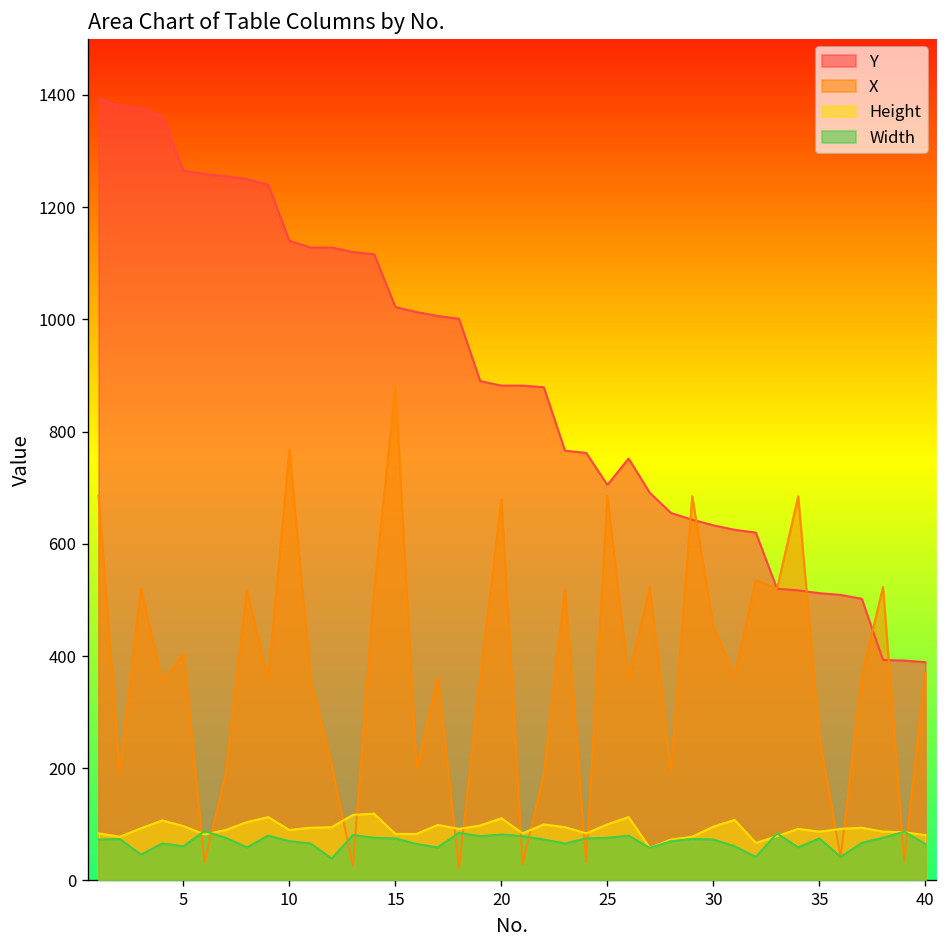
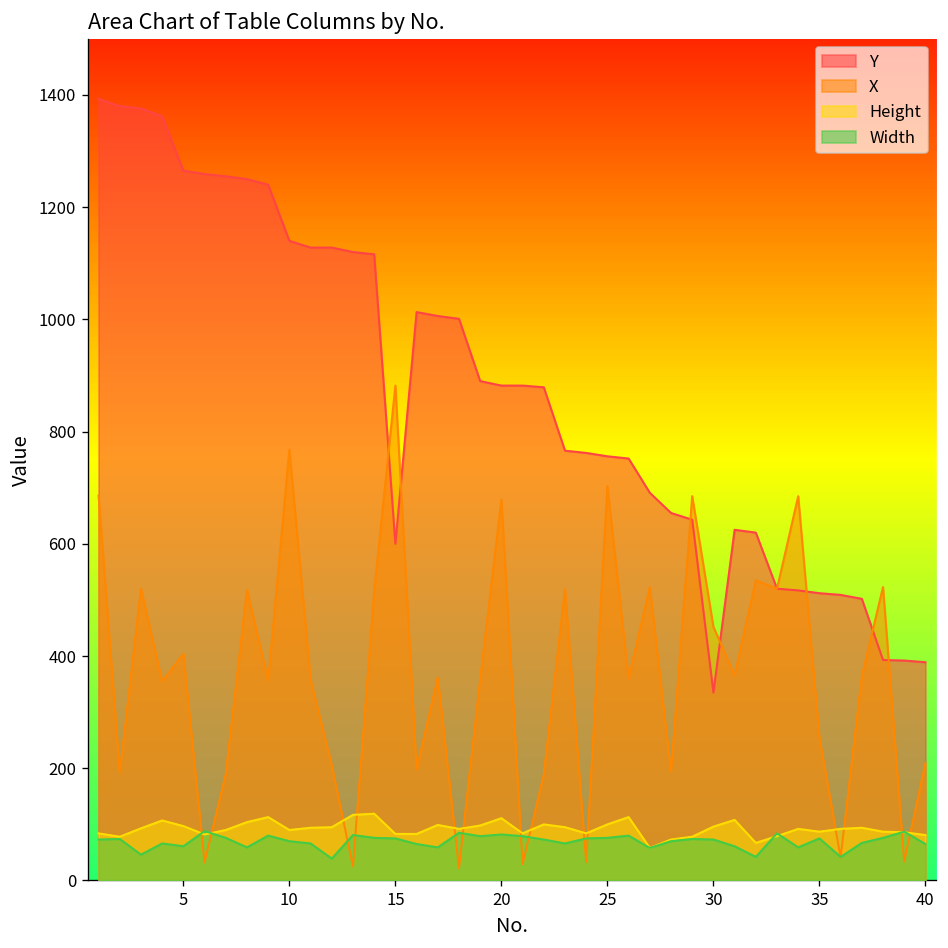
  {
    "Y": {
      "5": 1270,
      "10": 1140,
-     "15": 1020,
+     "15": 600,
      "20": 880,
-     "25": 710,
-     "30": 630,
+     "25": 760,
+     "30": 340,
      "35": 510,
      "40": 390
    },
    "X": {
      "5": 400,
      "10": 770,
      "15": 880,
      "20": 680,
-     "25": 690,
+     "25": 700,
      "30": 450,
      "35": 260,
-     "40": 370
+     "40": 210
    },
    "Height": {
      "5": 100,
      "10": 90,
      "15": 80,
      "20": 110,
      "25": 100,
      "30": 100,
      "35": 90,
      "40": 80
    },
    "Width": {
      "5": 60,
      "10": 70,
      "15": 80,
      "20": 80,
      "25": 80,
      "30": 70,
      "35": 80,
      "40": 70
    }
  }
